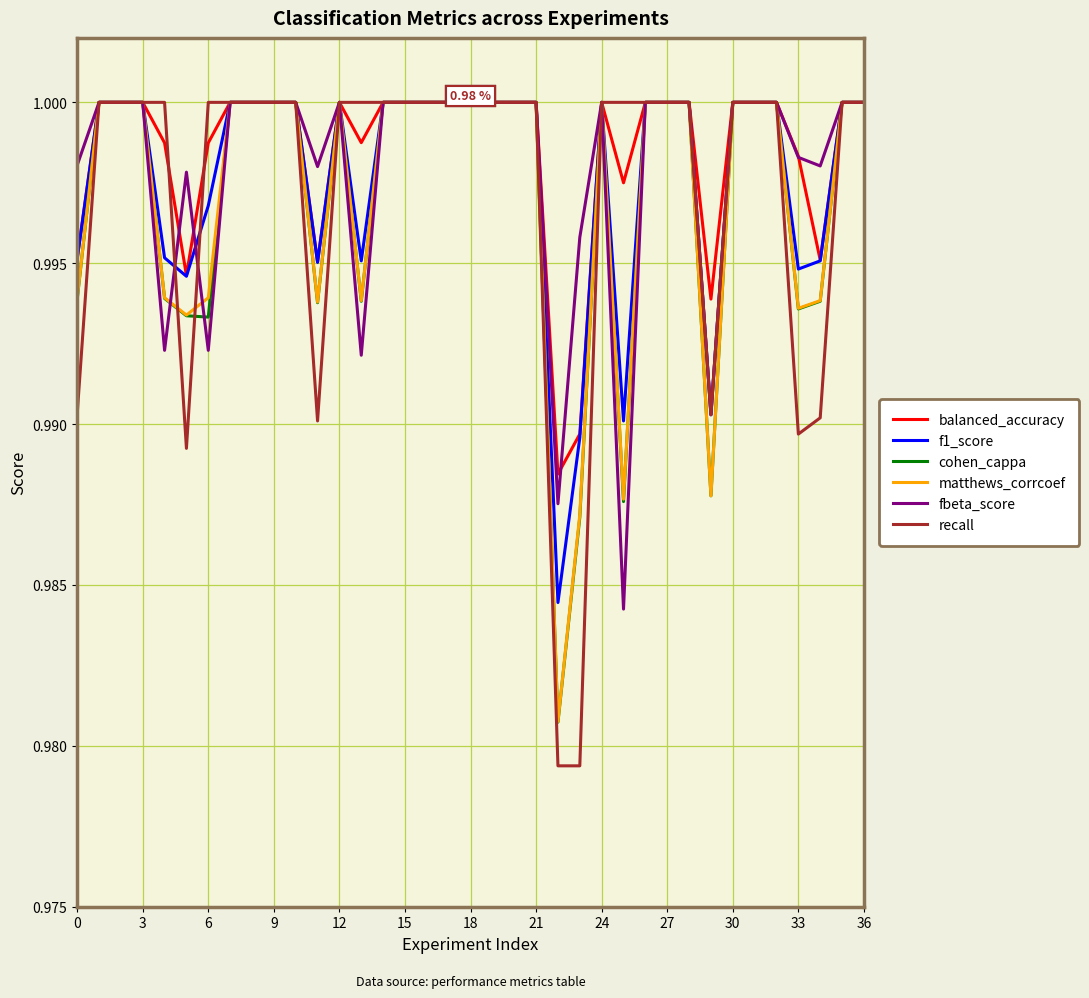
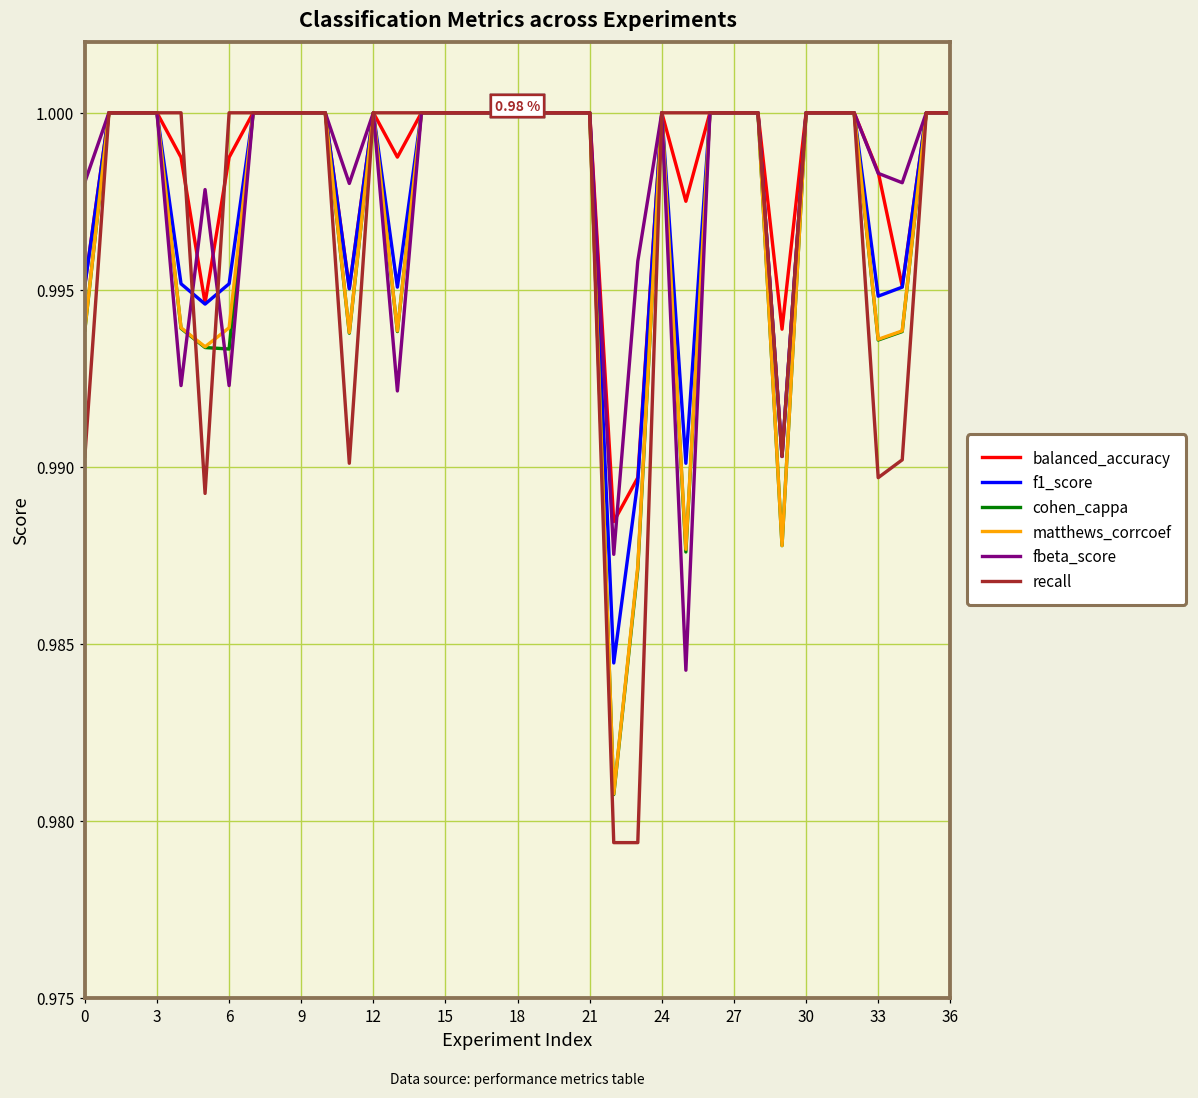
  {
    "balanced_accuracy": {
      "6": 0.9987
    },
    "f1_score": {
-     "6": 0.9968,
+     "6": 0.9952,
      "33": 0.9948
    },
    "cohen_cappa": {
      "6": 0.9933
    },
    "matthews_corrcoef": {
      "6": 0.9939
    },
    "fbeta_score": {
      "0": 0.9980,
      "6": 0.9923
    },
    "recall": {
      "0": 0.9903,
      "6": 1.0000,
      "33": 0.9897
    }
  }
